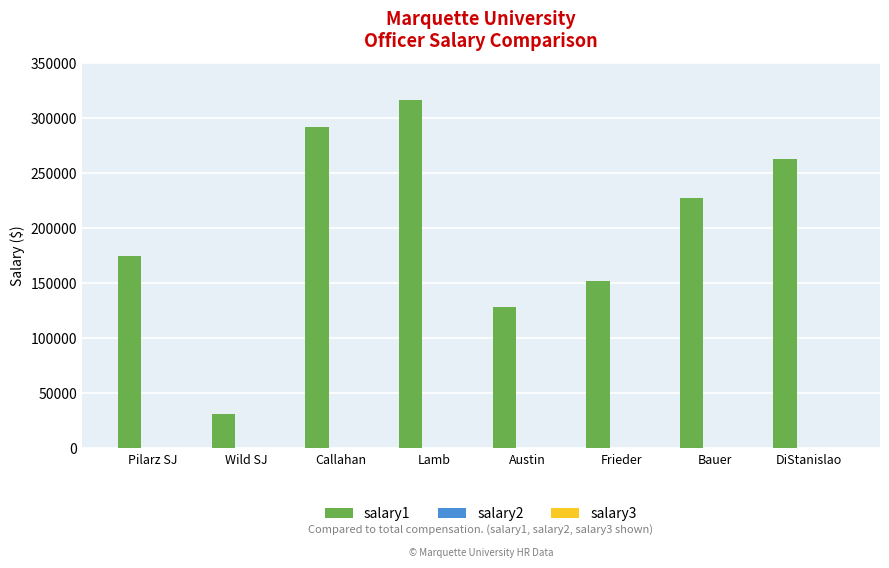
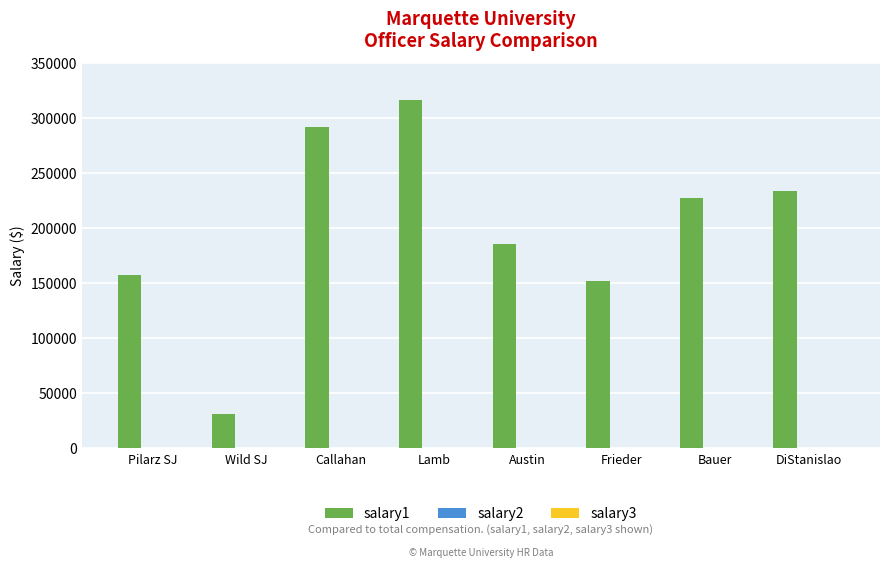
  {
    "salary1": {
-     "Pilarz SJ": 175000,
+     "Pilarz SJ": 158000,
      "Wild SJ": 31000,
      "Callahan": 292000,
      "Lamb": 317000,
-     "Austin": 128000,
+     "Austin": 186000,
      "Frieder": 152000,
      "Bauer": 227000,
-     "DiStanislao": 263000
+     "DiStanislao": 234000
    },
    "salary2": {
      "Pilarz SJ": 0,
      "Wild SJ": 0,
      "Callahan": 0,
      "Lamb": 0,
      "Austin": 0,
      "Frieder": 0,
      "Bauer": 0,
      "DiStanislao": 0
    },
    "salary3": {
      "Pilarz SJ": 0,
      "Wild SJ": 0,
      "Callahan": 0,
      "Lamb": 0,
      "Austin": 0,
      "Frieder": 0,
      "Bauer": 0,
      "DiStanislao": 0
    }
  }
